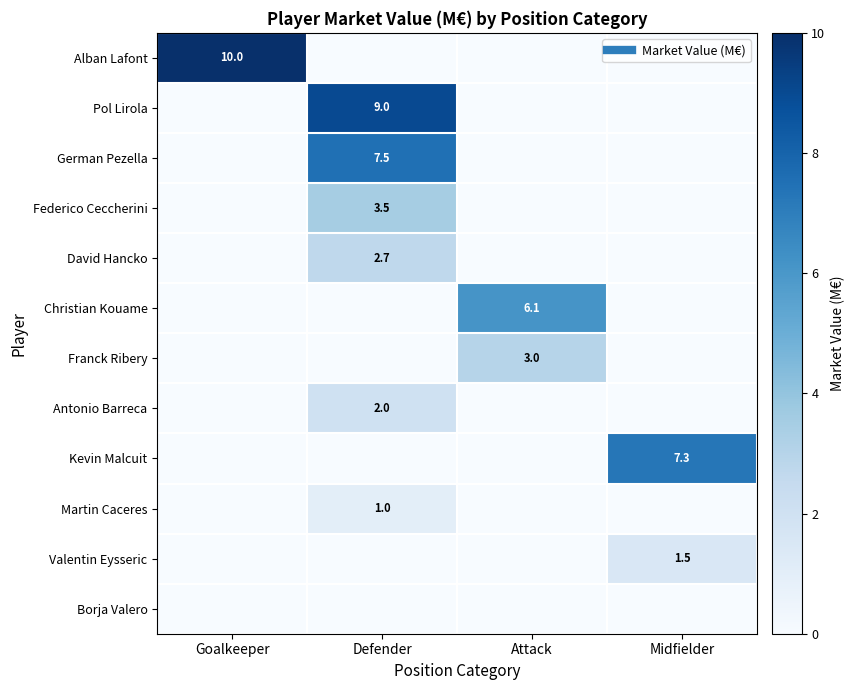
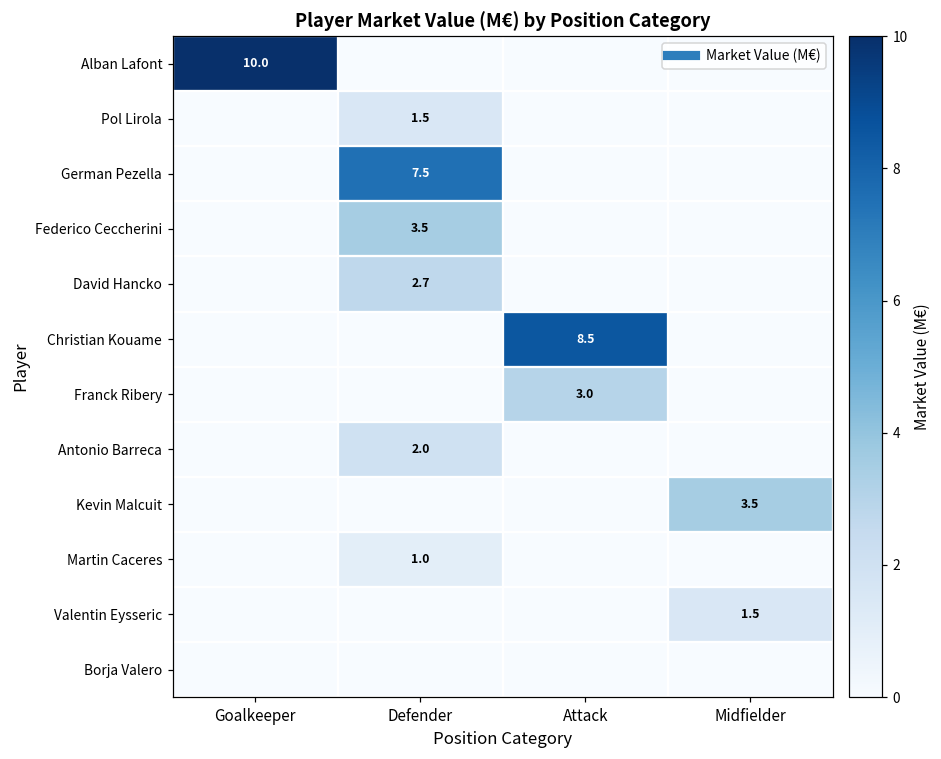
  {
    "Alban Lafont": {
      "Goalkeeper": 10.0
    },
    "Pol Lirola": {
-     "Defender": 9.0
+     "Defender": 1.5
    },
    "German Pezella": {
      "Defender": 7.5
    },
    "Federico Ceccherini": {
      "Defender": 3.5
    },
    "David Hancko": {
      "Defender": 2.7
    },
    "Christian Kouame": {
-     "Attack": 6.1
+     "Attack": 8.5
    },
    "Franck Ribery": {
      "Attack": 3.0
    },
    "Antonio Barreca": {
      "Defender": 2.0
    },
    "Kevin Malcuit": {
-     "Midfielder": 7.3
+     "Midfielder": 3.5
    },
    "Martin Caceres": {
      "Defender": 1.0
    },
    "Valentin Eysseric": {
      "Midfielder": 1.5
    }
  }
